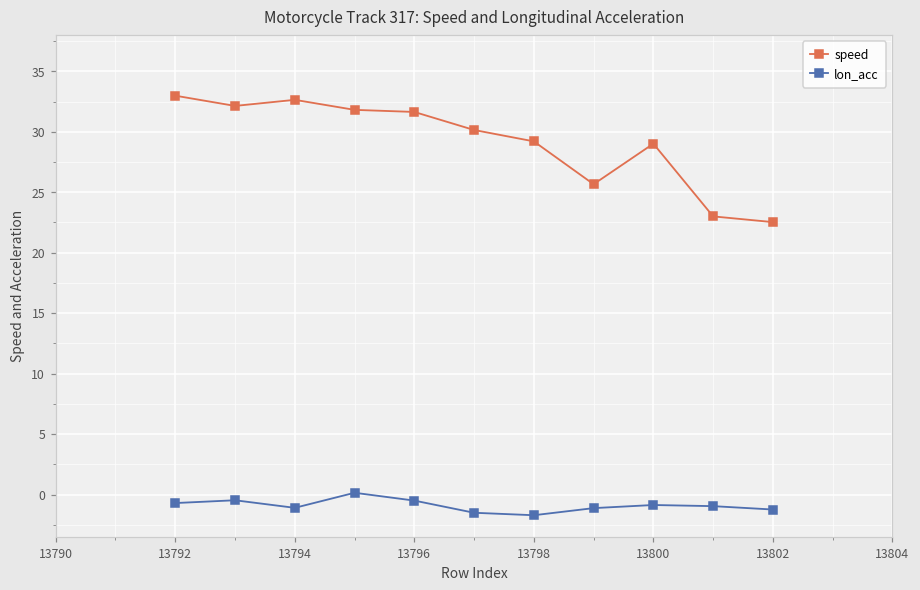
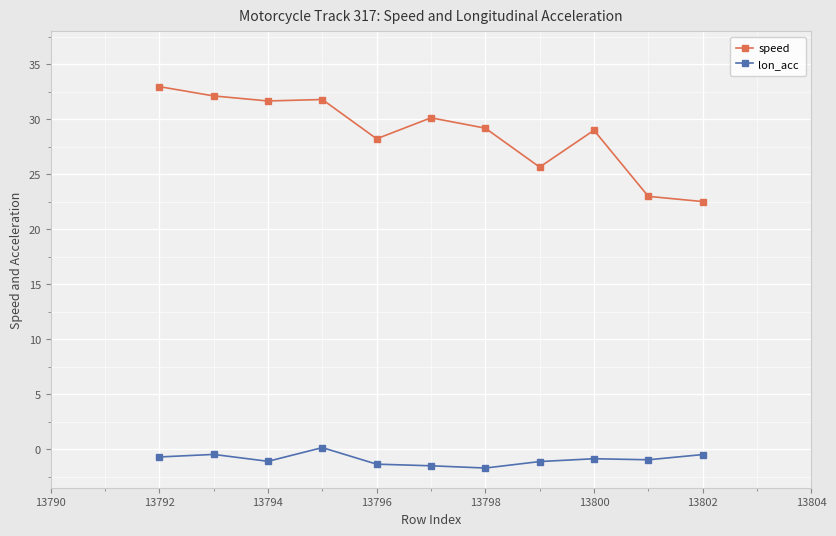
  {
    "speed": {
      "13792": 33.0,
-     "13794": 32.6,
-     "13796": 31.6,
+     "13794": 31.7,
+     "13796": 28.2,
      "13798": 29.2,
      "13800": 29.0,
      "13802": 22.5
    },
    "lon_acc": {
      "13792": -0.7,
      "13794": -1.1,
-     "13796": -0.5,
+     "13796": -1.4,
      "13798": -1.7,
      "13800": -0.9,
-     "13802": -1.2
+     "13802": -0.5
    }
  }
